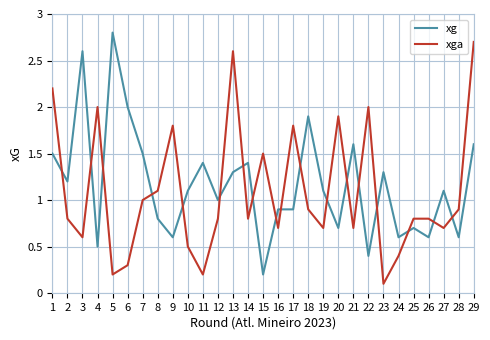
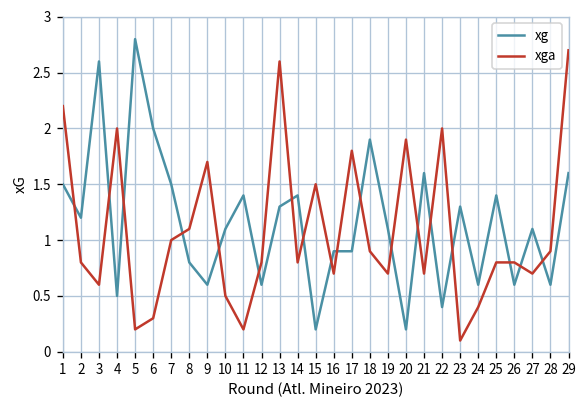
  {
    "xg": {
      "1": 1.5,
      "2": 1.2,
      "3": 2.6,
      "4": 0.5,
      "5": 2.8,
      "6": 2.0,
      "7": 1.5,
      "8": 0.8,
      "9": 0.6,
      "10": 1.1,
      "11": 1.4,
-     "12": 1.0,
+     "12": 0.6,
      "13": 1.3,
      "14": 1.4,
      "15": 0.2,
      "16": 0.9,
      "17": 0.9,
      "18": 1.9,
      "19": 1.1,
-     "20": 0.7,
+     "20": 0.2,
      "21": 1.6,
      "22": 0.4,
      "23": 1.3,
      "24": 0.6,
-     "25": 0.7,
+     "25": 1.4,
      "26": 0.6,
      "27": 1.1,
      "28": 0.6,
      "29": 1.6
    },
    "xga": {
      "1": 2.2,
      "2": 0.8,
      "3": 0.6,
      "4": 2.0,
      "5": 0.2,
      "6": 0.3,
      "7": 1.0,
      "8": 1.1,
-     "9": 1.8,
+     "9": 1.7,
      "10": 0.5,
      "11": 0.2,
      "12": 0.8,
      "13": 2.6,
      "14": 0.8,
      "15": 1.5,
      "16": 0.7,
      "17": 1.8,
      "18": 0.9,
      "19": 0.7,
      "20": 1.9,
      "21": 0.7,
      "22": 2.0,
      "23": 0.1,
      "24": 0.4,
      "25": 0.8,
      "26": 0.8,
      "27": 0.7,
      "28": 0.9,
      "29": 2.7
    }
  }
